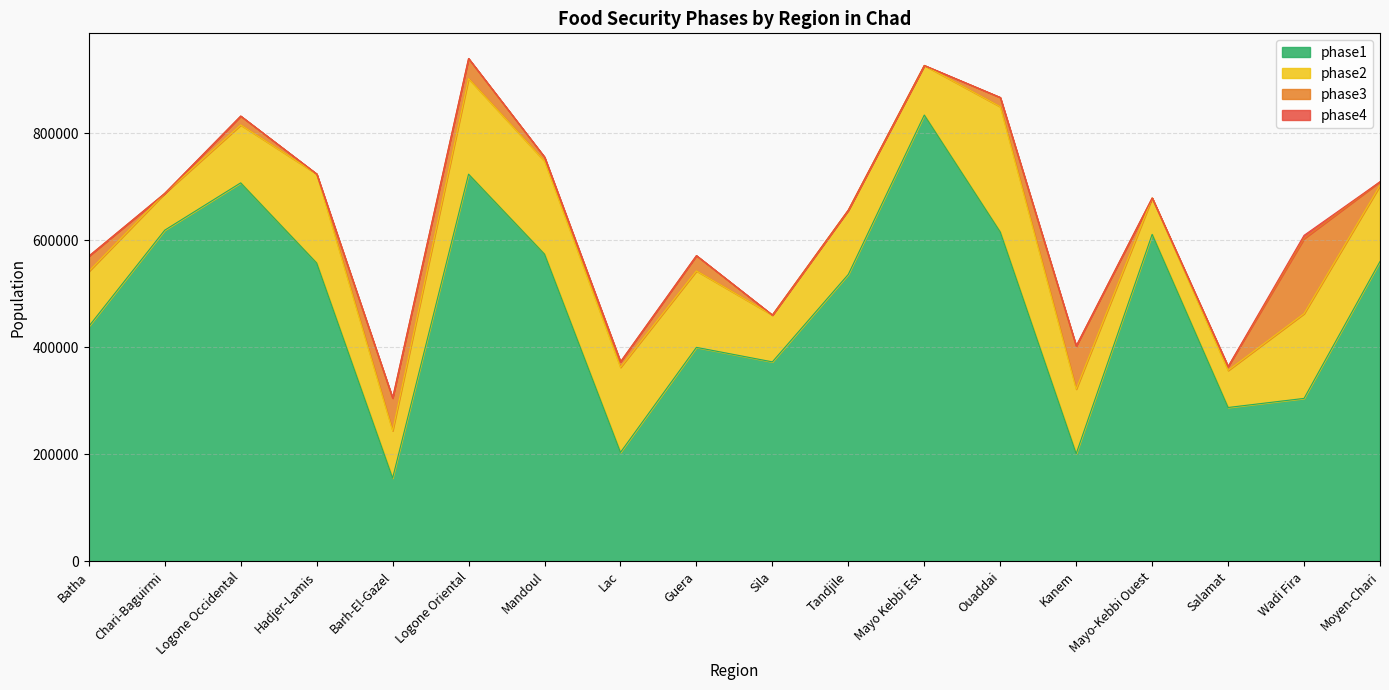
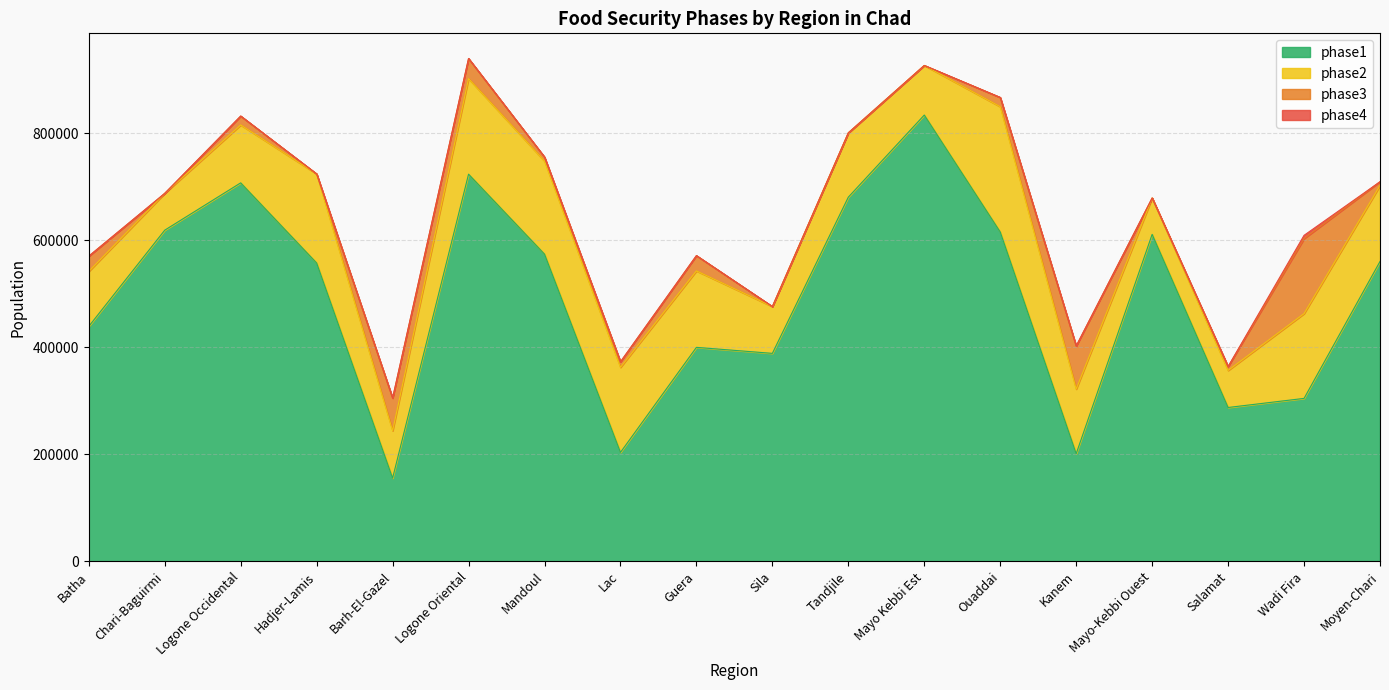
  {
    "phase1": {
      "Batha": 440000,
      "Chari-Baguirmi": 620000,
      "Logone Occidental": 710000,
      "Hadjer-Lamis": 560000,
      "Barh-El-Gazel": 160000,
      "Logone Oriental": 720000,
      "Mandoul": 570000,
      "Lac": 200000,
      "Guera": 400000,
-     "Sila": 370000,
-     "Tandjile": 540000,
+     "Sila": 390000,
+     "Tandjile": 680000,
      "Mayo Kebbi Est": 830000,
      "Ouaddai": 620000,
      "Kanem": 200000,
      "Mayo-Kebbi Ouest": 610000,
      "Salamat": 290000,
      "Wadi Fira": 300000,
      "Moyen-Chari": 560000
    },
    "phase2": {
      "Batha": 100000,
      "Logone Occidental": 110000,
      "Barh-El-Gazel": 90000,
      "Logone Oriental": 180000,
      "Mandoul": 170000,
      "Lac": 160000,
      "Guera": 140000,
      "Ouaddai": 230000,
      "Kanem": 120000,
      "Salamat": 70000,
      "Wadi Fira": 160000,
      "Moyen-Chari": 140000
    }
  }
